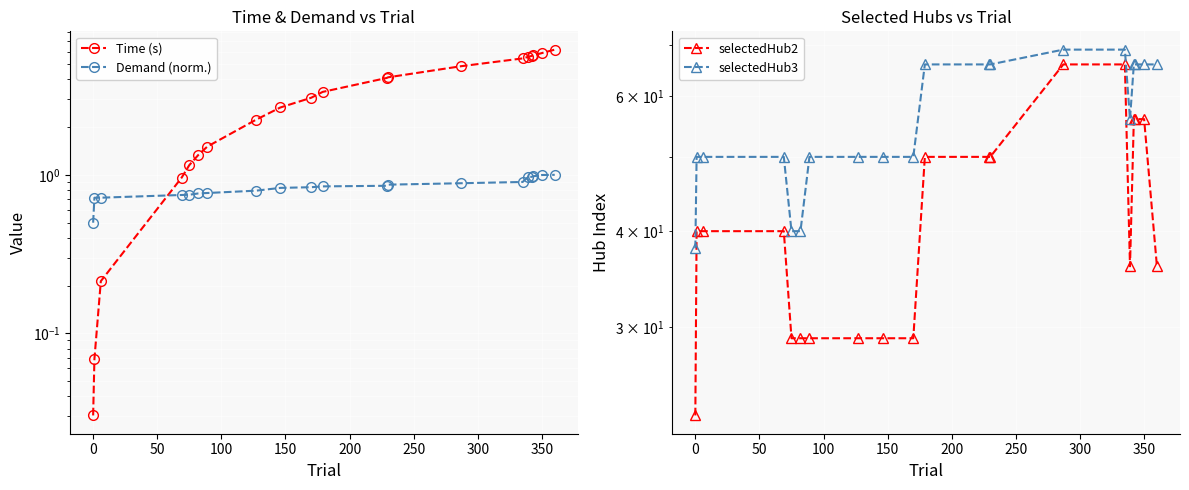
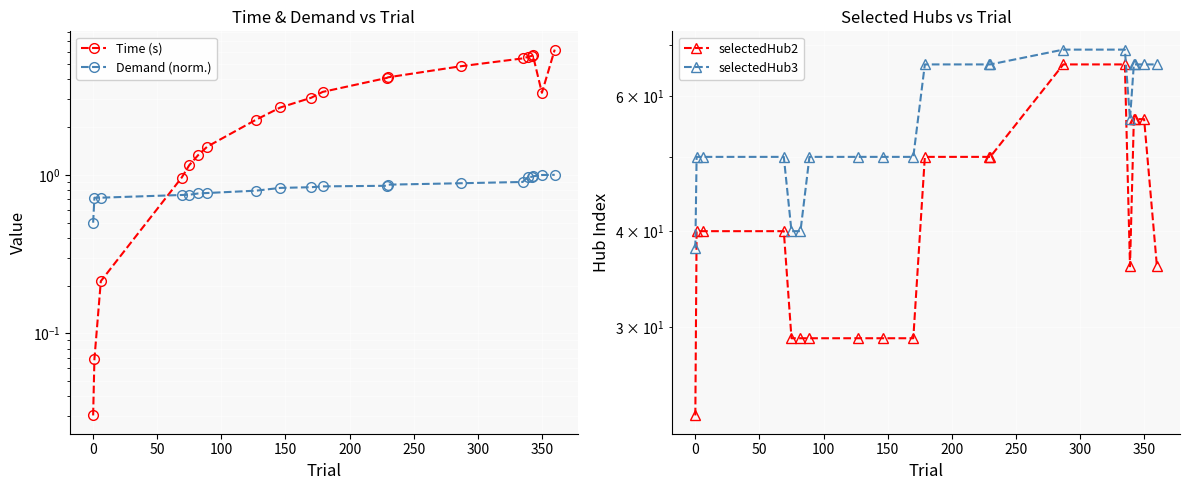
  {
    "Time & Demand vs Trial": {
      "Time (s)": {
        "0": 0.030,
-       "350": 5.9
+       "350": 3.3
      },
      "Demand (norm.)": {
        "0": 0.5,
        "350": 1.0
      }
    }
  }
